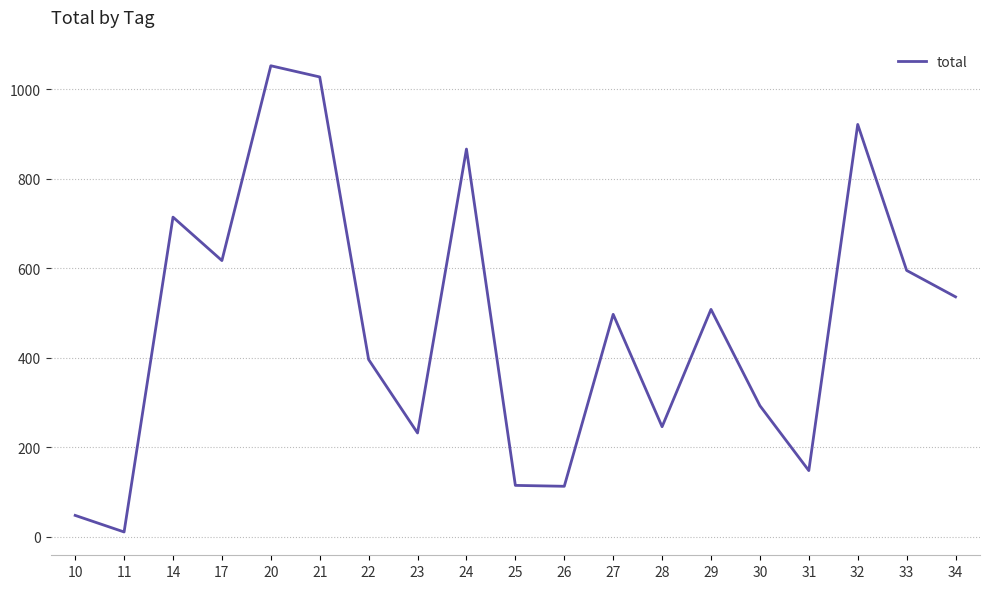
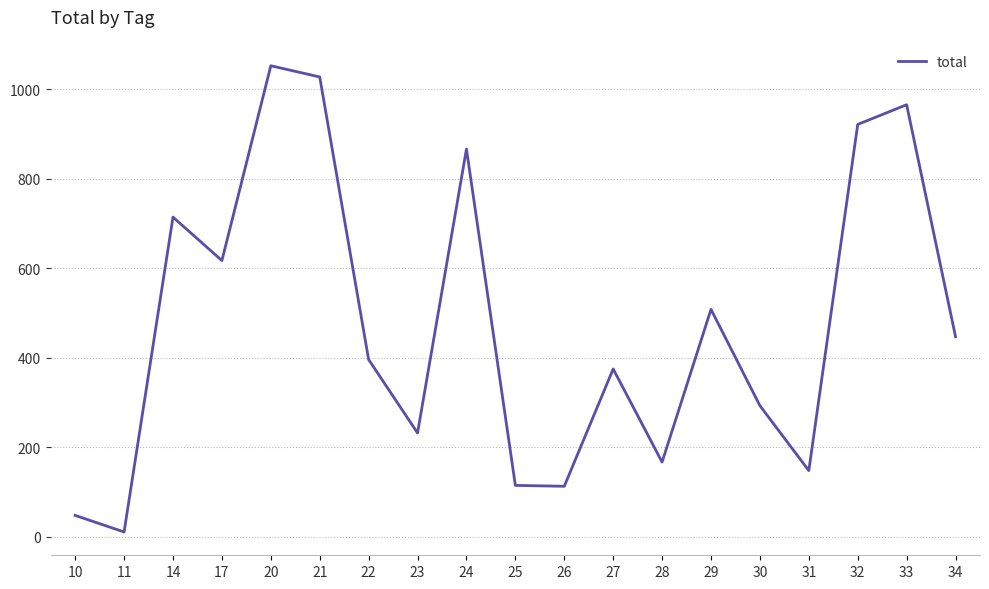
  {
    "10": 50,
    "11": 10,
    "14": 710,
    "17": 620,
    "20": 1050,
    "21": 1030,
    "22": 400,
    "23": 230,
    "24": 870,
    "25": 120,
    "26": 110,
-   "27": 500,
-   "28": 250,
+   "27": 380,
+   "28": 170,
    "29": 510,
    "30": 290,
    "31": 150,
    "32": 920,
-   "33": 600,
-   "34": 540
+   "33": 970,
+   "34": 450
  }
